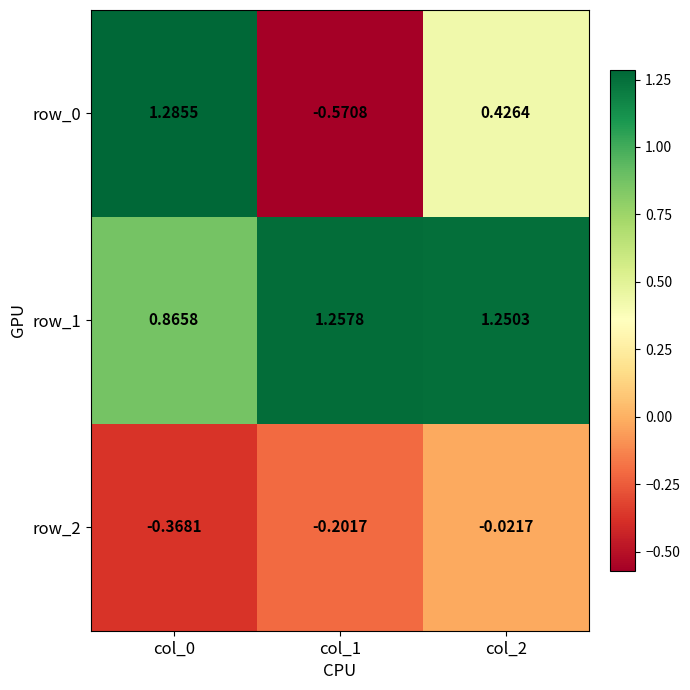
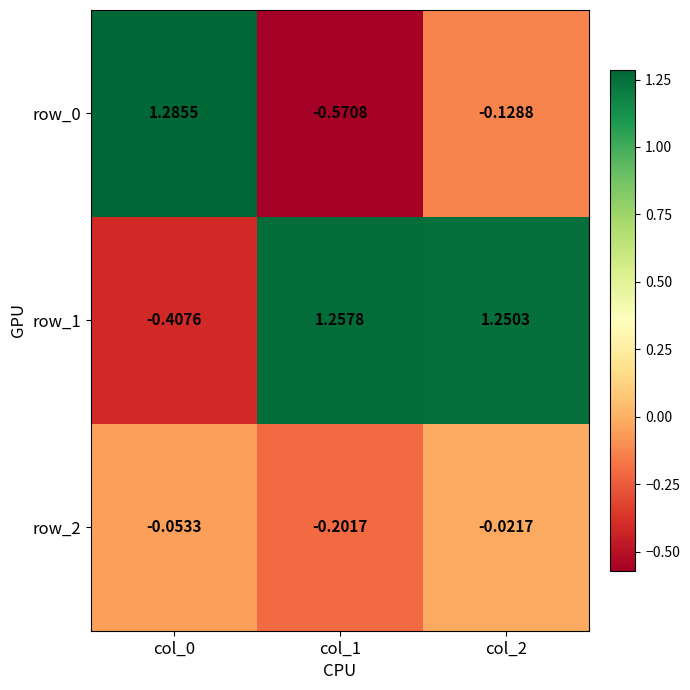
  {
    "row_0": {
      "col_0": 1.2855,
      "col_1": -0.5708,
-     "col_2": 0.4264
+     "col_2": -0.1288
    },
    "row_1": {
-     "col_0": 0.8658,
+     "col_0": -0.4076,
      "col_1": 1.2578,
      "col_2": 1.2503
    },
    "row_2": {
-     "col_0": -0.3681,
+     "col_0": -0.0533,
      "col_1": -0.2017,
      "col_2": -0.0217
    }
  }
